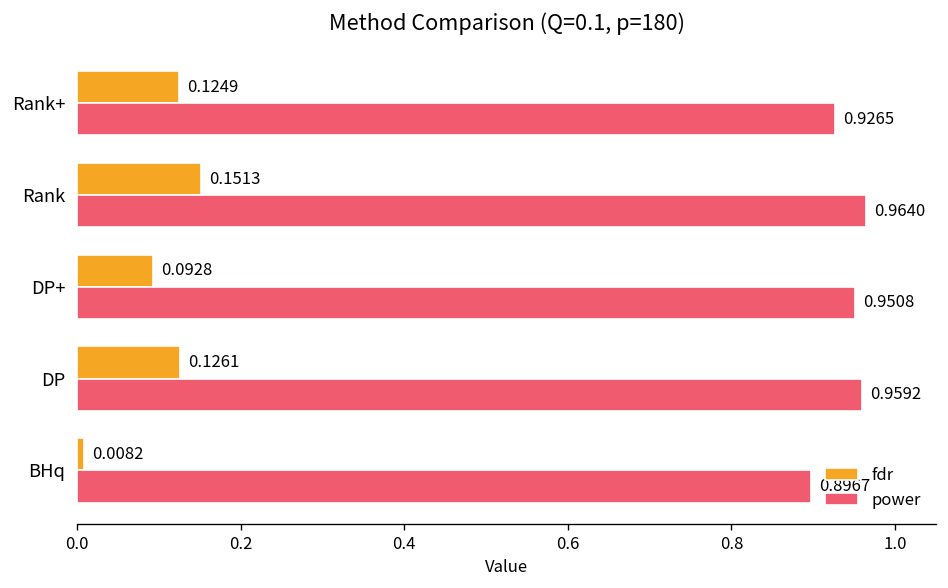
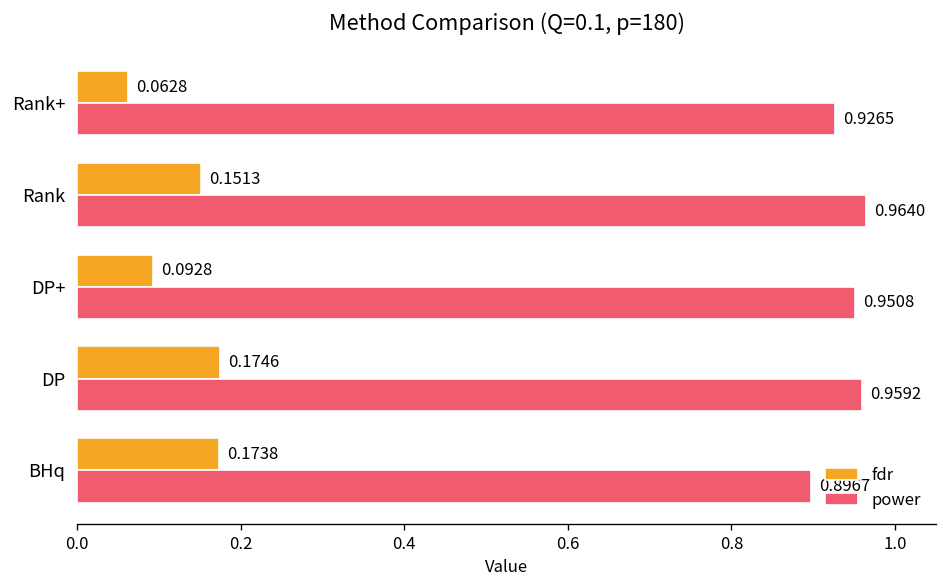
  {
    "fdr": {
-     "Rank+": 0.1249,
+     "Rank+": 0.0628,
      "Rank": 0.1513,
      "DP+": 0.0928,
-     "DP": 0.1261,
-     "BHq": 0.0082
+     "DP": 0.1746,
+     "BHq": 0.1738
    },
    "power": {
      "Rank+": 0.9265,
      "Rank": 0.9640,
      "DP+": 0.9508,
      "DP": 0.9592,
      "BHq": 0.8967
    }
  }
